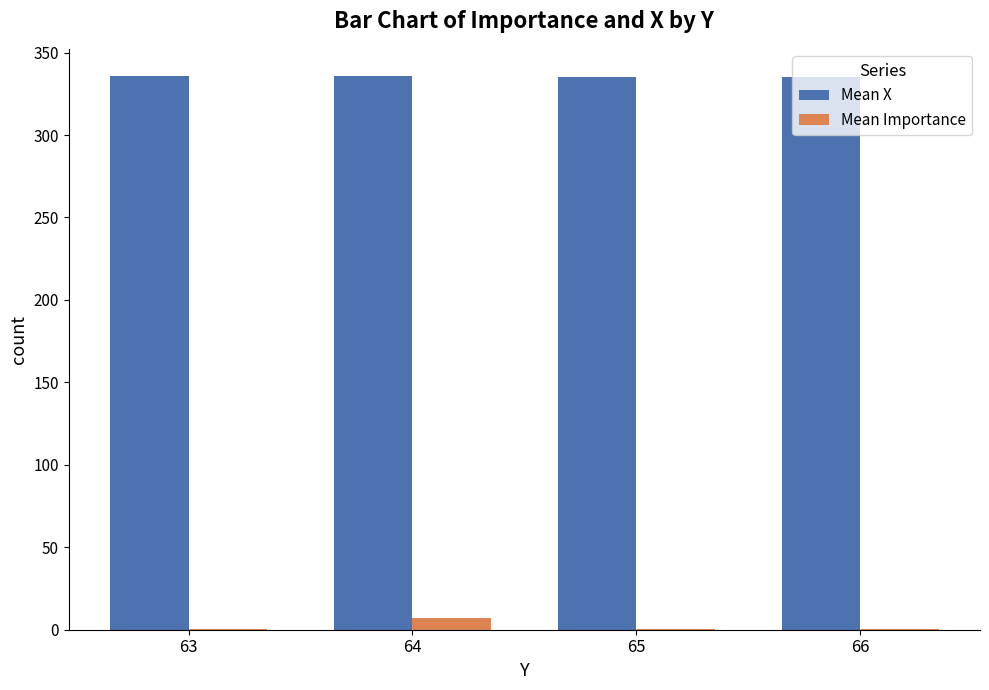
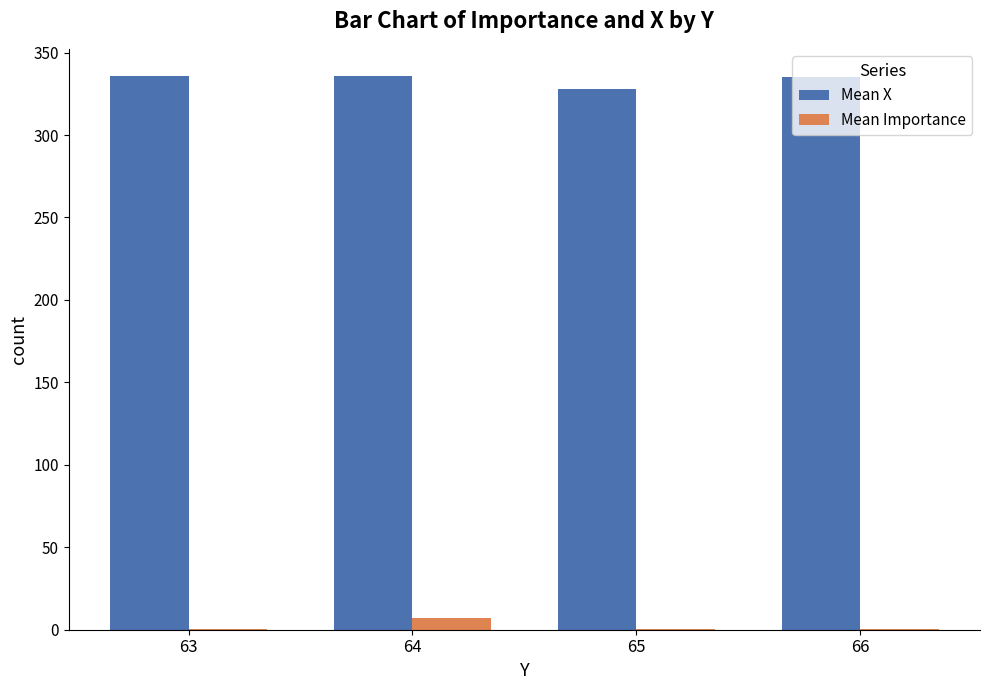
  {
    "Mean X": {
      "63": 336,
      "64": 336,
-     "65": 335
+     "65": 328
    },
    "Mean Importance": {
      "64": 7
    }
  }
